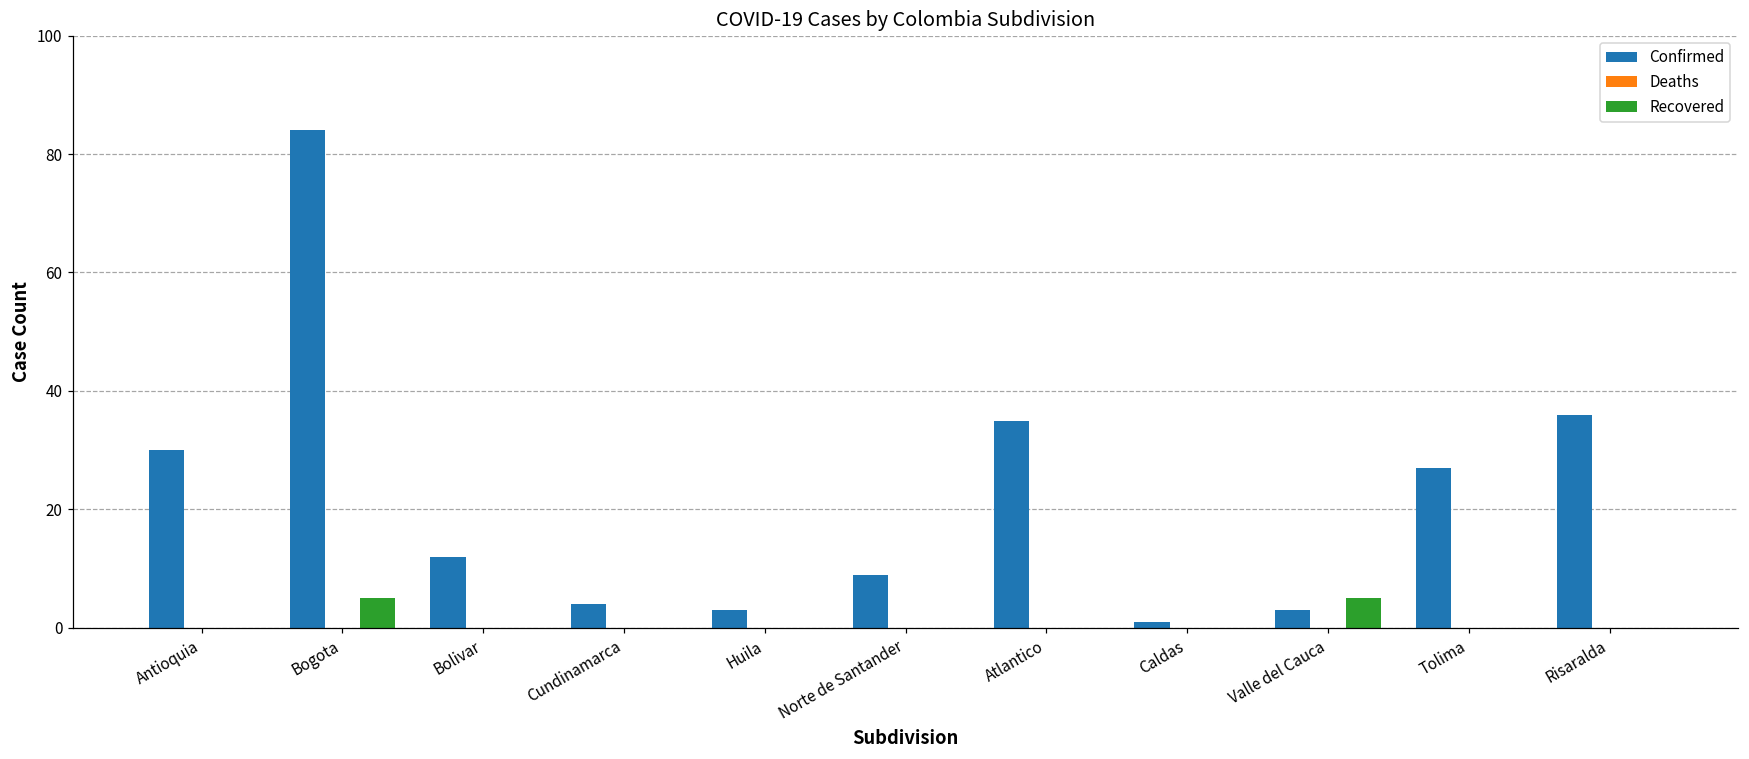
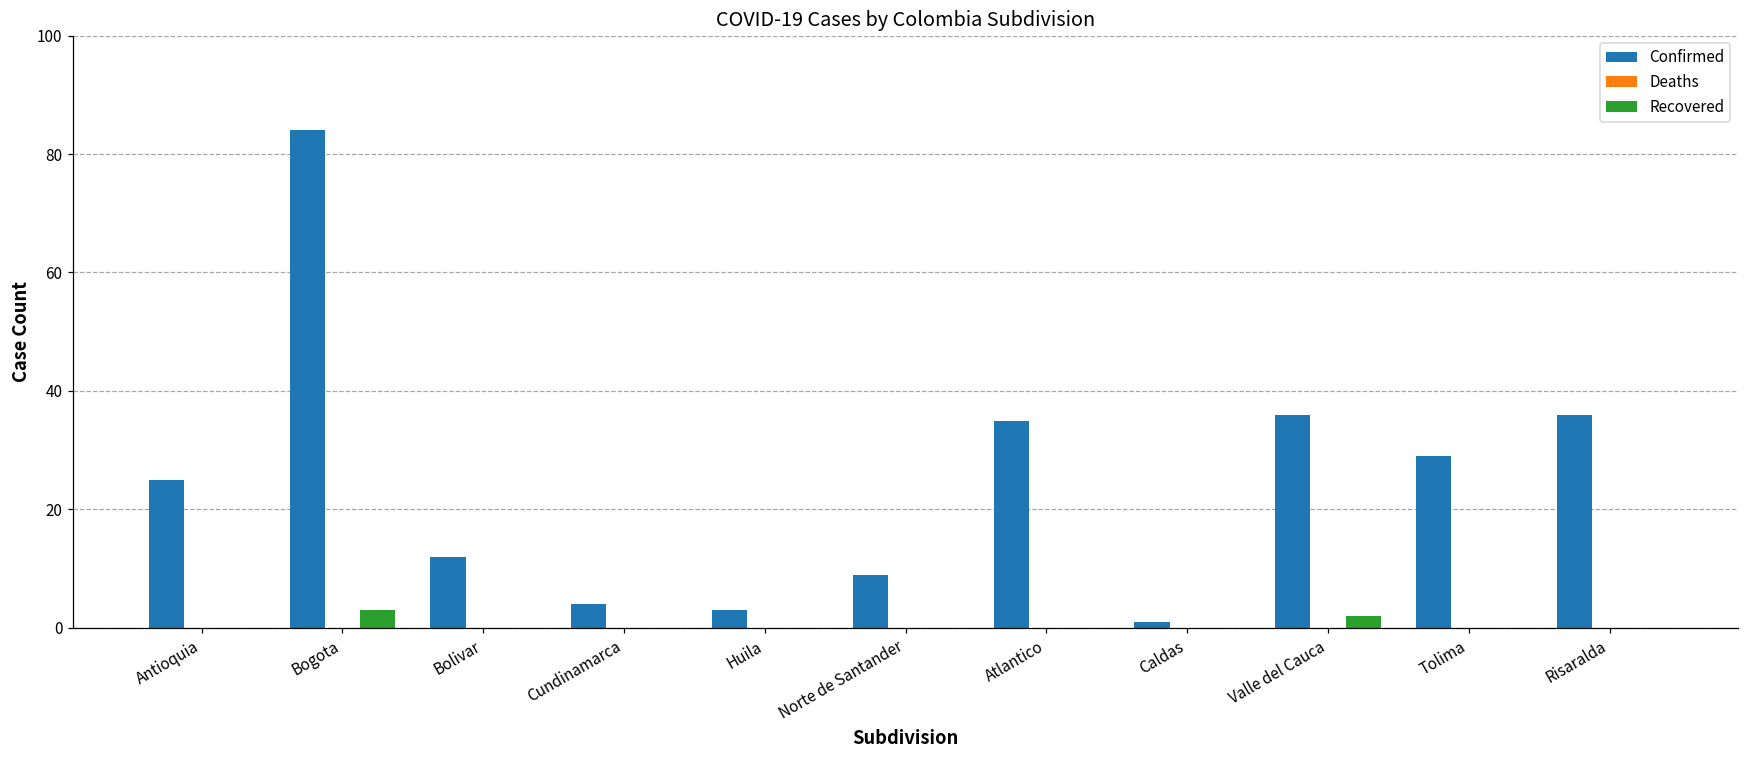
  {
    "Confirmed": {
-     "Antioquia": 30,
+     "Antioquia": 25,
      "Bogota": 84,
      "Bolivar": 12,
      "Cundinamarca": 4,
      "Huila": 3,
      "Norte de Santander": 9,
      "Atlantico": 35,
      "Caldas": 1,
-     "Valle del Cauca": 3,
-     "Tolima": 27,
+     "Valle del Cauca": 36,
+     "Tolima": 29,
      "Risaralda": 36
    },
    "Deaths": {
      "Antioquia": 0,
      "Bogota": 0,
      "Bolivar": 0,
      "Cundinamarca": 0,
      "Huila": 0,
      "Norte de Santander": 0,
      "Atlantico": 0,
      "Caldas": 0,
      "Valle del Cauca": 0,
      "Tolima": 0,
      "Risaralda": 0
    },
    "Recovered": {
      "Antioquia": 0,
-     "Bogota": 5,
+     "Bogota": 3,
      "Bolivar": 0,
      "Cundinamarca": 0,
      "Huila": 0,
      "Norte de Santander": 0,
      "Atlantico": 0,
      "Caldas": 0,
-     "Valle del Cauca": 5,
+     "Valle del Cauca": 2,
      "Tolima": 0,
      "Risaralda": 0
    }
  }
